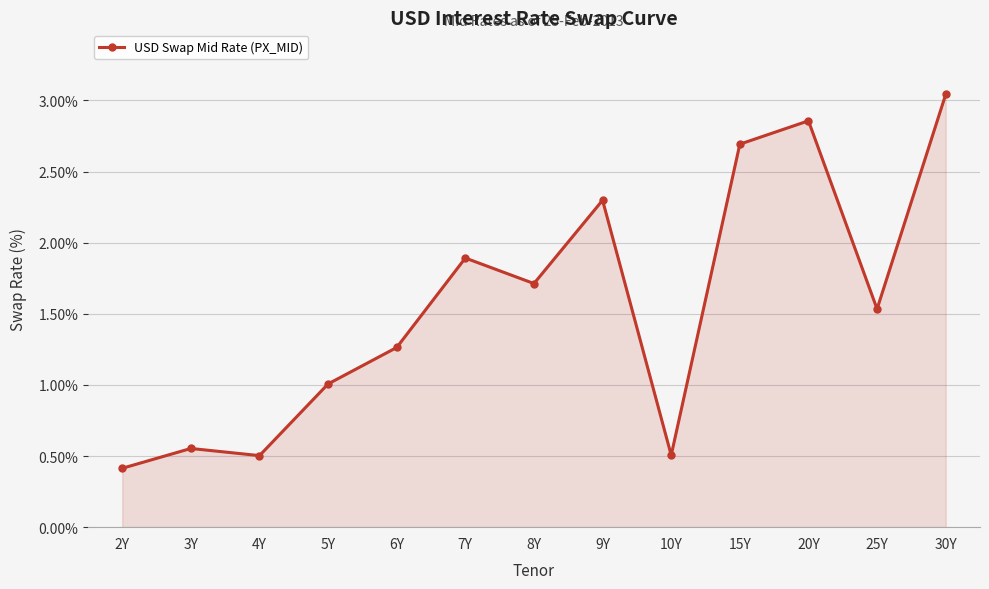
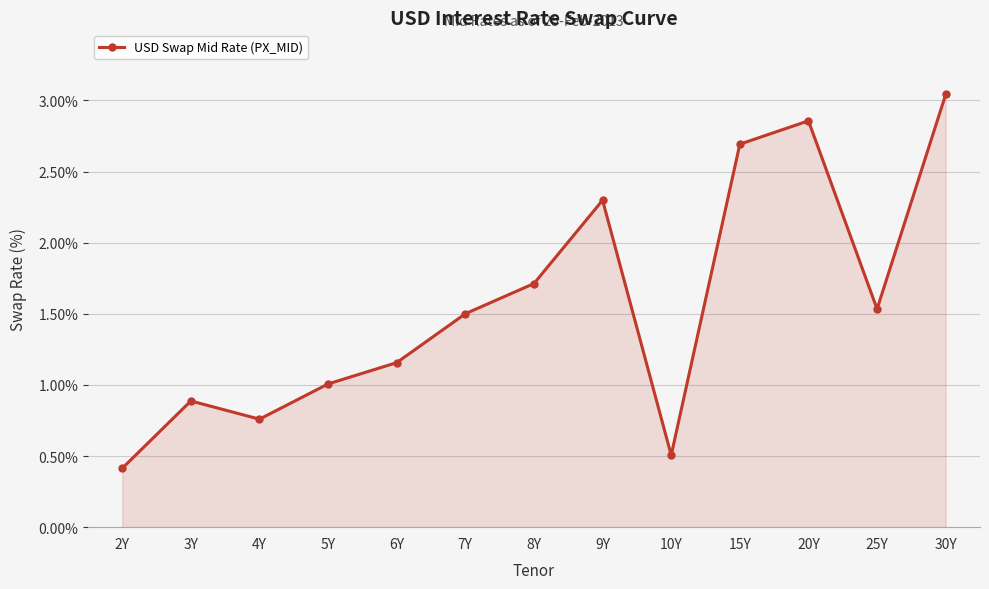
  {
    "2Y": "0.41%",
-   "3Y": "0.55%",
-   "4Y": "0.50%",
+   "3Y": "0.89%",
+   "4Y": "0.76%",
    "5Y": "1.01%",
-   "6Y": "1.26%",
-   "7Y": "1.89%",
+   "6Y": "1.16%",
+   "7Y": "1.50%",
    "8Y": "1.71%",
    "9Y": "2.30%",
    "10Y": "0.51%",
    "15Y": "2.69%",
    "20Y": "2.86%",
    "25Y": "1.53%",
    "30Y": "3.04%"
  }
